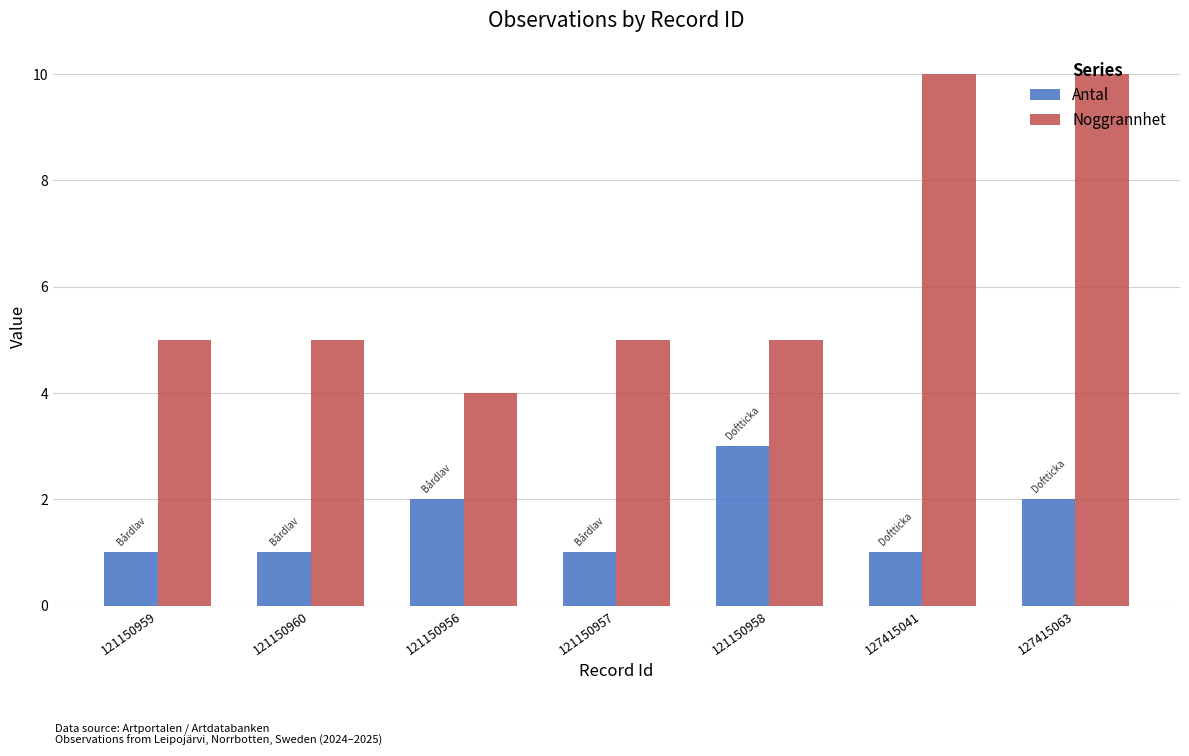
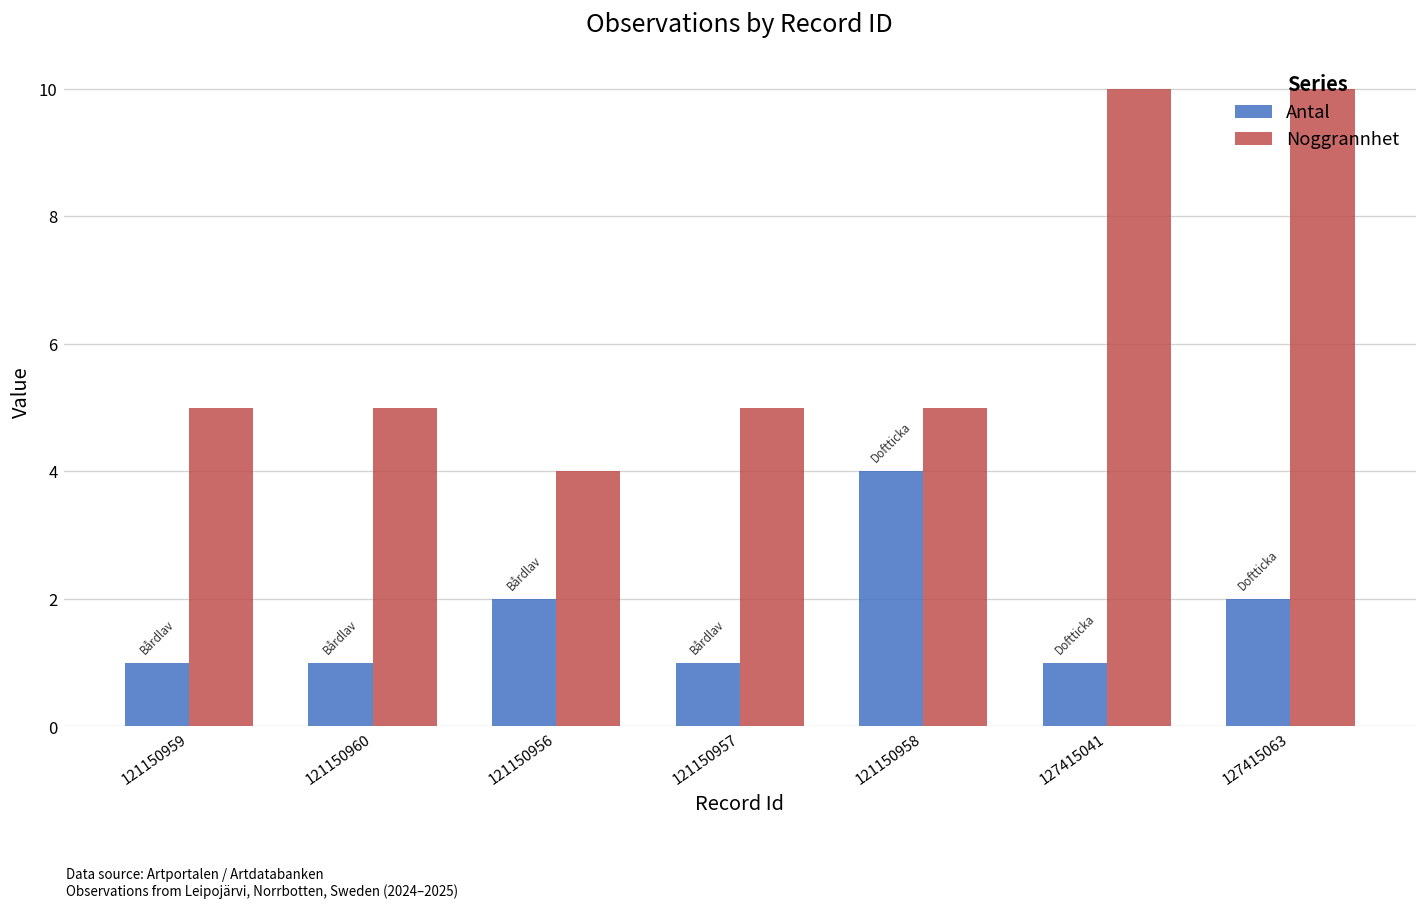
  {
    "Antal": {
      "121150959": 1,
      "121150960": 1,
      "121150956": 2,
      "121150957": 1,
-     "121150958": 3,
+     "121150958": 4,
      "127415041": 1,
      "127415063": 2
    },
    "Noggrannhet": {
      "121150959": 5,
      "121150960": 5,
      "121150956": 4,
      "121150957": 5,
      "121150958": 5,
      "127415041": 10,
      "127415063": 10
    }
  }
